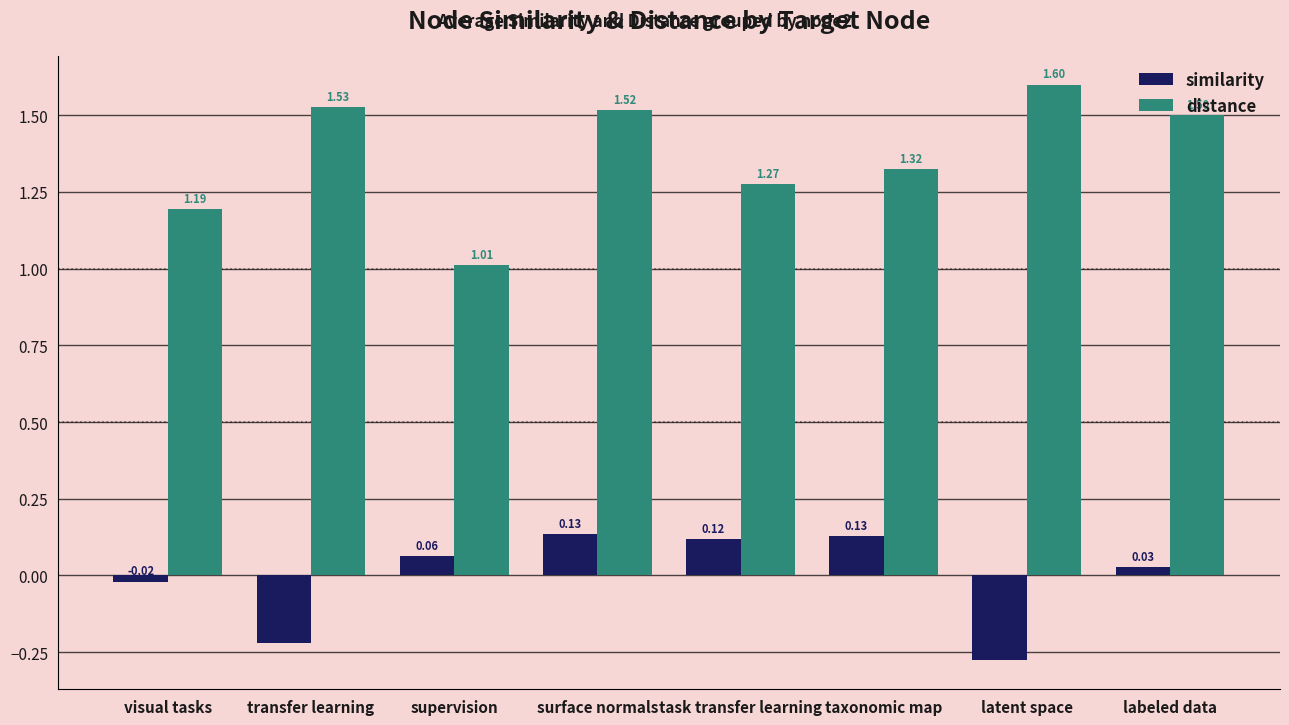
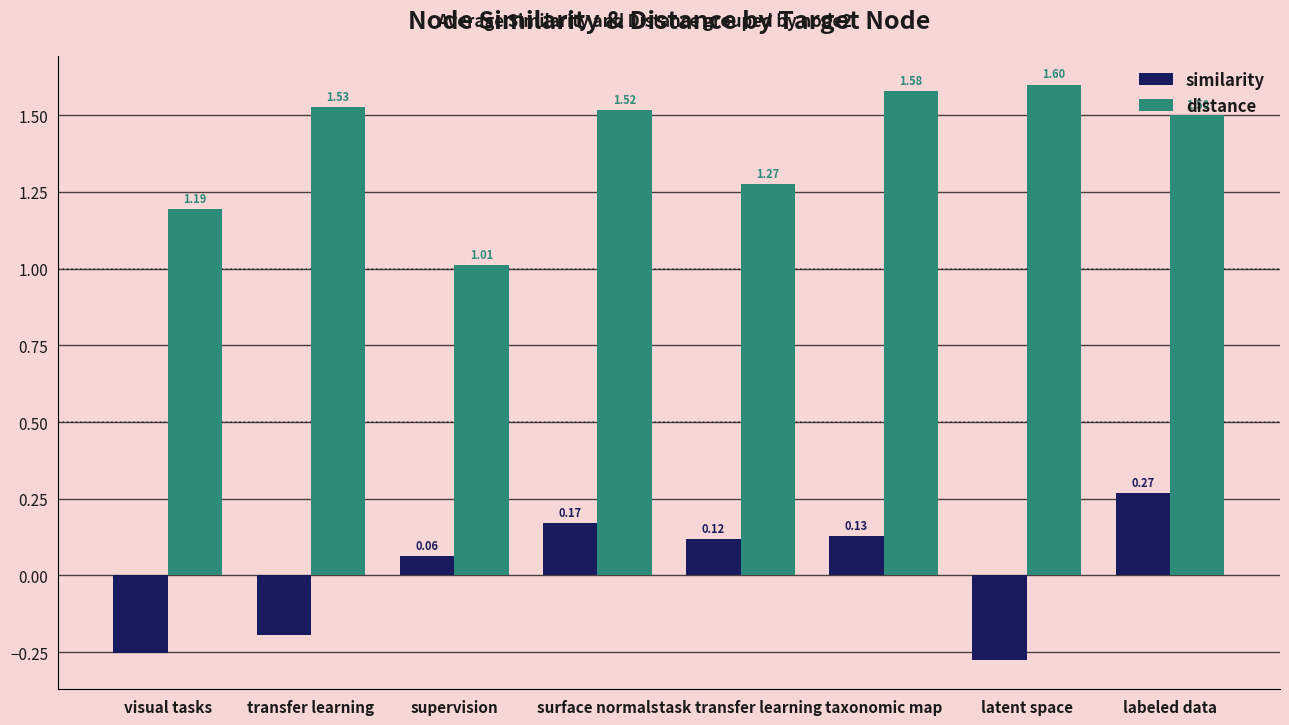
  {
    "similarity": {
-     "visual tasks": -0.02,
-     "transfer learning": -0.22,
+     "visual tasks": -0.25,
+     "transfer learning": -0.19,
      "supervision": 0.06,
-     "surface normals": 0.13,
+     "surface normals": 0.17,
      "task transfer learning": 0.12,
      "taxonomic map": 0.13,
-     "labeled data": 0.03
+     "labeled data": 0.27
    },
    "distance": {
      "visual tasks": 1.19,
      "transfer learning": 1.53,
      "supervision": 1.01,
      "surface normals": 1.52,
      "task transfer learning": 1.27,
-     "taxonomic map": 1.32,
+     "taxonomic map": 1.58,
      "latent space": 1.60,
      "labeled data": 1.50
    }
  }
